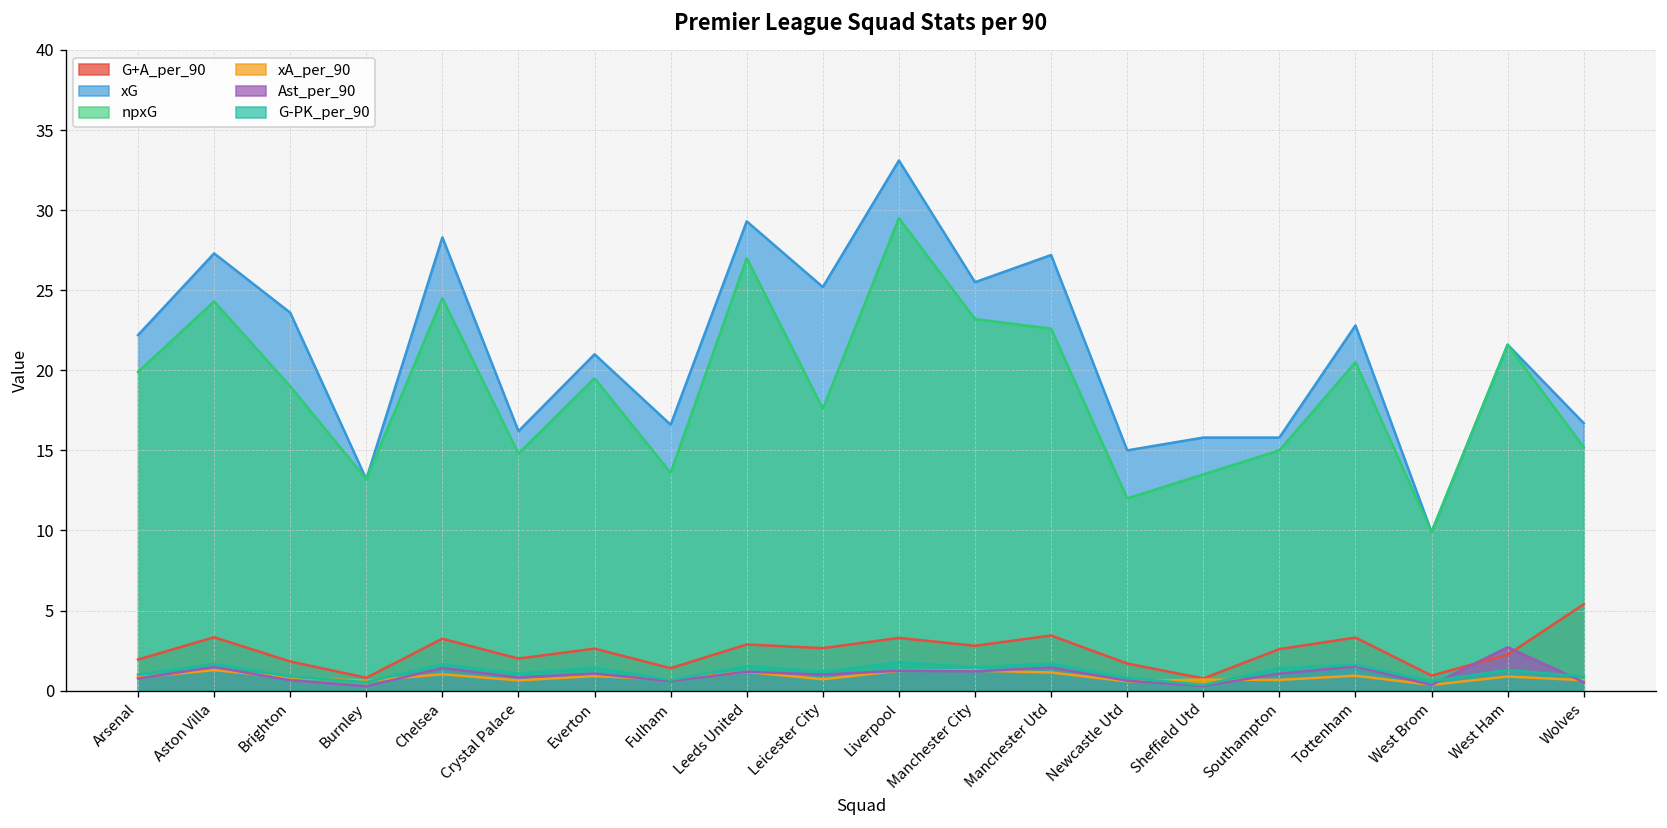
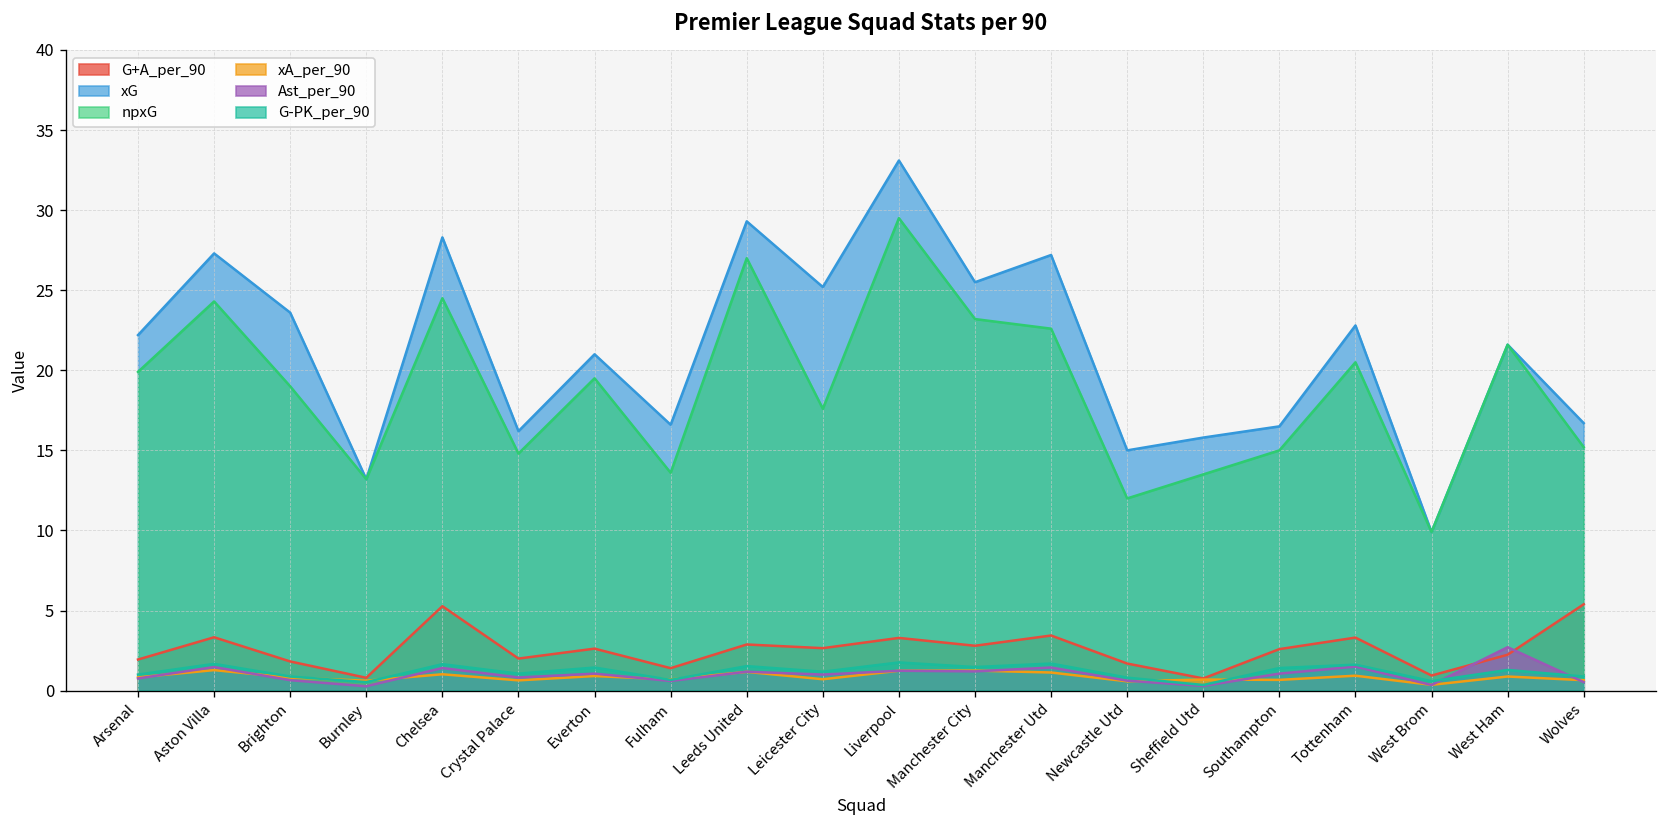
  {
    "G+A_per_90": {
      "Arsenal": 1.9,
      "Aston Villa": 3.3,
      "Brighton": 1.8,
-     "Chelsea": 3.2,
+     "Chelsea": 5.3,
      "Crystal Palace": 2.0,
      "Everton": 2.6,
      "Fulham": 1.4,
      "Leeds United": 2.9,
      "Leicester City": 2.7,
      "Liverpool": 3.3,
      "Manchester City": 2.8,
      "Manchester Utd": 3.4,
      "Newcastle Utd": 1.7,
      "Southampton": 2.6,
      "Tottenham": 3.3,
      "West Brom": 0.9,
      "West Ham": 2.2,
      "Wolves": 5.4
    },
    "xG": {
      "Arsenal": 22.2,
      "Aston Villa": 27.3,
      "Brighton": 23.6,
      "Chelsea": 28.3,
      "Crystal Palace": 16.2,
      "Everton": 21.0,
      "Fulham": 16.6,
      "Leeds United": 29.3,
      "Leicester City": 25.2,
      "Liverpool": 33.1,
      "Manchester City": 25.5,
      "Manchester Utd": 27.2,
      "Newcastle Utd": 15.0,
      "Sheffield Utd": 15.8,
-     "Southampton": 15.8,
+     "Southampton": 16.5,
      "Tottenham": 22.8,
      "Wolves": 16.7
    },
    "xA_per_90": {
      "Chelsea": 1.0,
      "Leicester City": 0.7,
      "Manchester Utd": 1.1,
      "Southampton": 0.7,
      "Tottenham": 0.9,
      "West Ham": 0.9
    },
    "Ast_per_90": {
      "Burnley": 0.3,
      "Chelsea": 1.4,
      "Manchester Utd": 1.4,
      "Southampton": 1.1,
      "West Ham": 2.7
    }
  }
